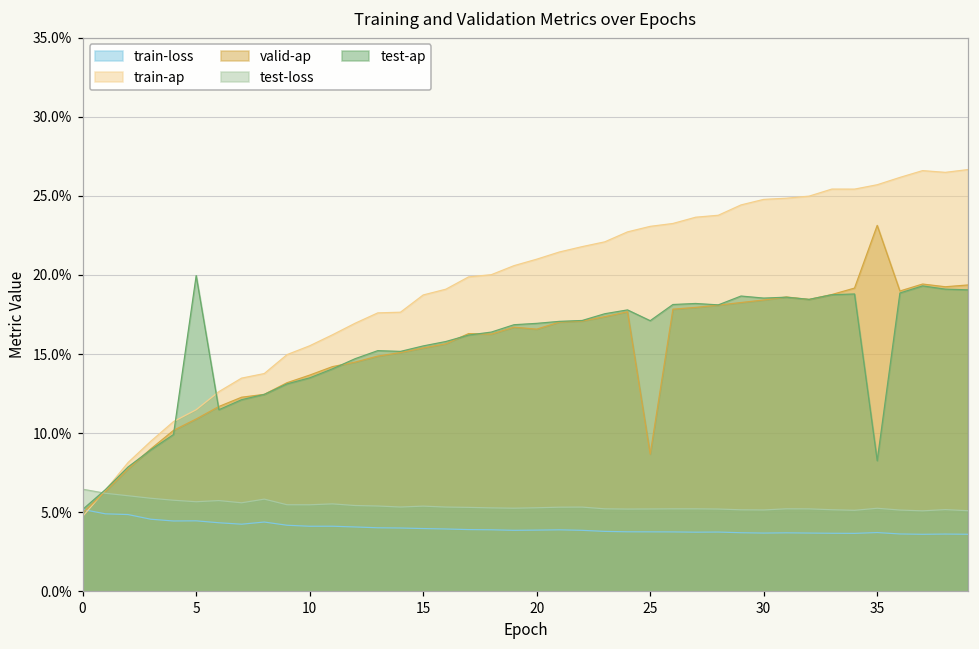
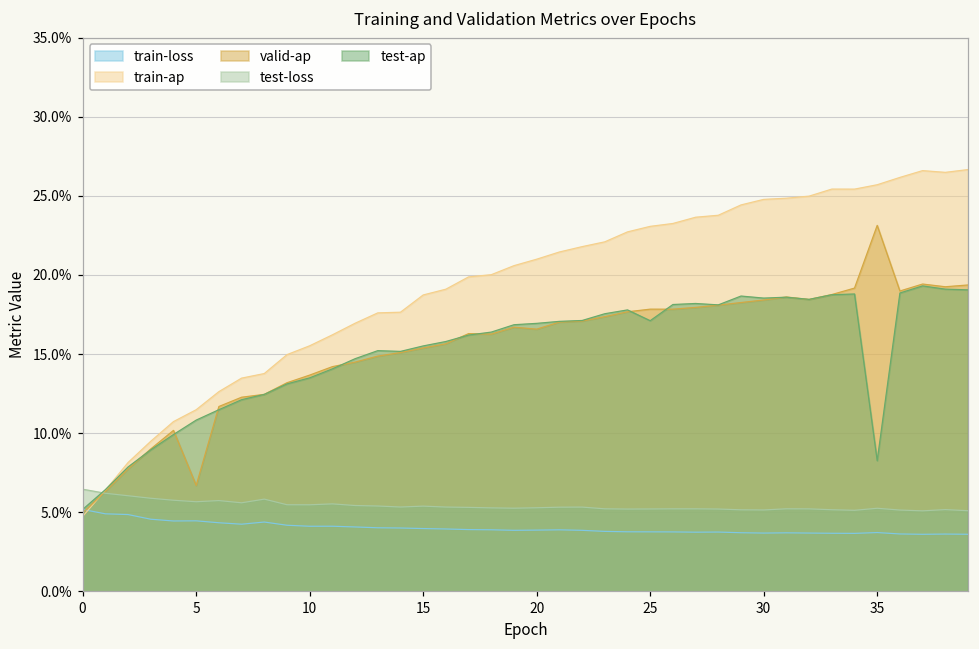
  {
    "valid-ap": {
      "0": "5.0%",
-     "5": "10.9%",
+     "5": "6.7%",
      "20": "16.6%",
-     "25": "8.7%",
+     "25": "17.8%",
      "35": "23.1%"
    },
    "test-ap": {
-     "5": "20.0%",
+     "5": "10.8%",
      "20": "16.9%",
      "25": "17.1%",
      "35": "8.3%"
    }
  }
